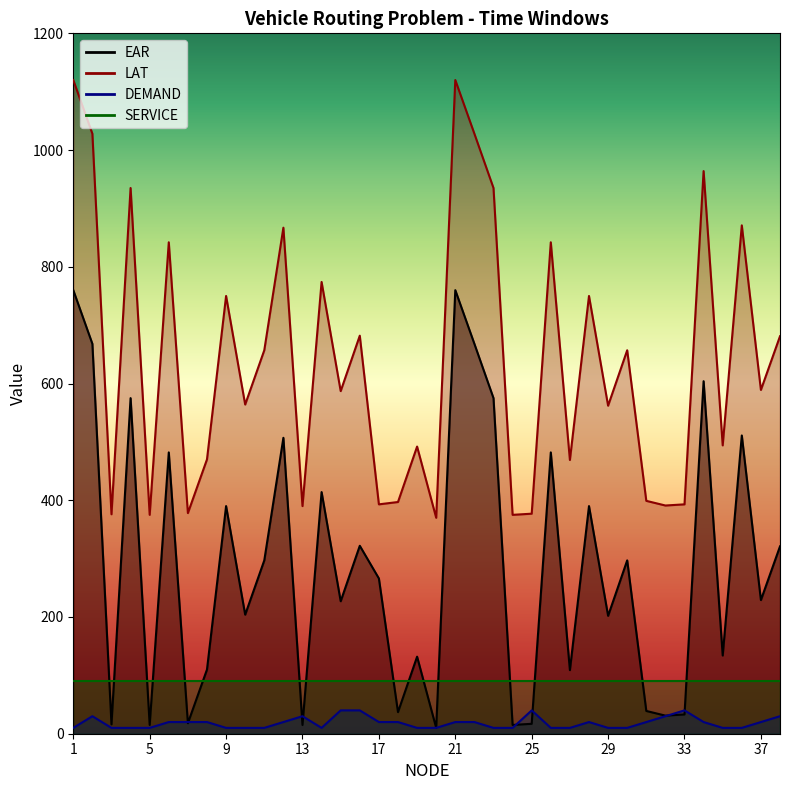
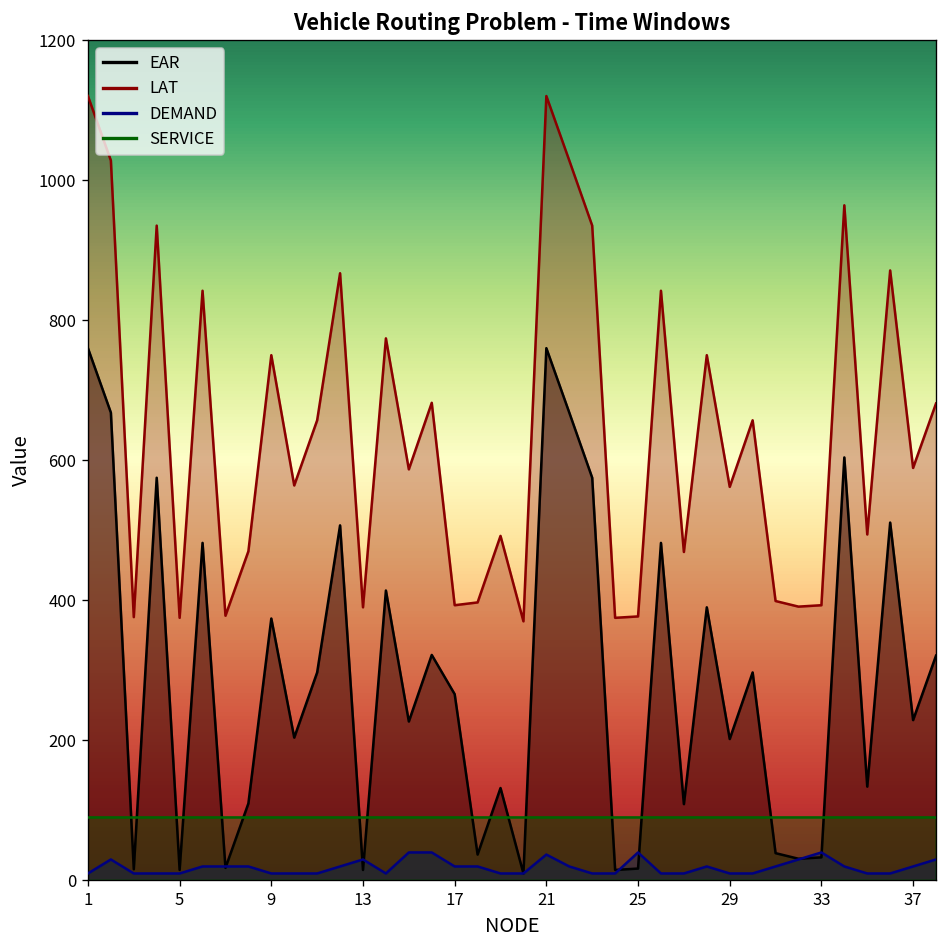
  {
    "EAR": {
      "1": 760,
      "5": 20,
-     "9": 390,
+     "9": 370,
      "13": 20,
      "17": 270,
      "21": 760,
      "25": 20,
      "29": 200,
      "33": 30,
      "37": 230
    },
    "LAT": {
      "1": 1120,
      "5": 380,
      "9": 750,
      "13": 390,
      "17": 390,
      "21": 1120,
      "25": 380,
      "29": 560,
      "33": 390,
      "37": 590
    },
    "DEMAND": {
      "1": 10,
      "5": 10,
      "9": 10,
      "13": 30,
      "17": 20,
-     "21": 20,
+     "21": 40,
      "25": 40,
      "29": 10,
      "33": 40,
      "37": 20
    },
    "SERVICE": {
      "1": 90,
      "5": 90,
      "9": 90,
      "13": 90,
      "17": 90,
      "21": 90,
      "25": 90,
      "29": 90,
      "33": 90,
      "37": 90
    }
  }
